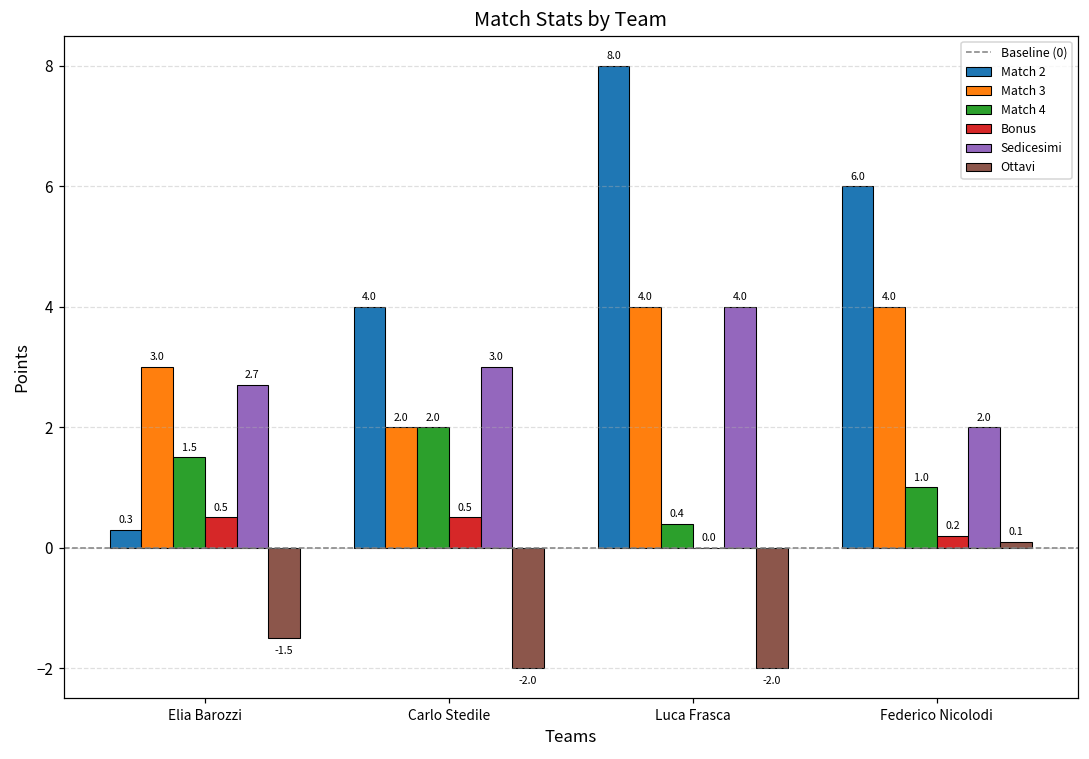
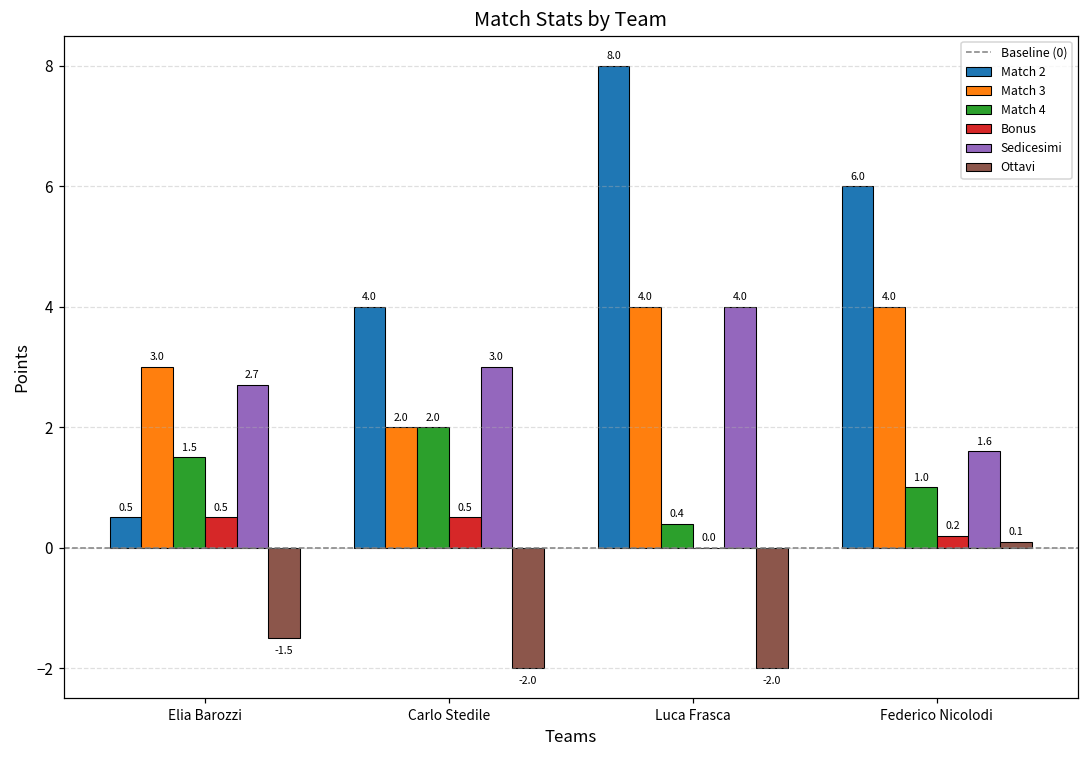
  {
    "Match 2": {
-     "Elia Barozzi": 0.3,
+     "Elia Barozzi": 0.5,
      "Carlo Stedile": 4.0,
      "Luca Frasca": 8.0,
      "Federico Nicolodi": 6.0
    },
    "Match 3": {
      "Elia Barozzi": 3.0,
      "Carlo Stedile": 2.0,
      "Luca Frasca": 4.0,
      "Federico Nicolodi": 4.0
    },
    "Match 4": {
      "Elia Barozzi": 1.5,
      "Carlo Stedile": 2.0,
      "Luca Frasca": 0.4,
      "Federico Nicolodi": 1.0
    },
    "Bonus": {
      "Elia Barozzi": 0.5,
      "Carlo Stedile": 0.5,
      "Luca Frasca": 0.0,
      "Federico Nicolodi": 0.2
    },
    "Sedicesimi": {
      "Elia Barozzi": 2.7,
      "Carlo Stedile": 3.0,
      "Luca Frasca": 4.0,
-     "Federico Nicolodi": 2.0
+     "Federico Nicolodi": 1.6
    },
    "Ottavi": {
      "Elia Barozzi": -1.5,
      "Carlo Stedile": -2.0,
      "Luca Frasca": -2.0,
      "Federico Nicolodi": 0.1
    }
  }
